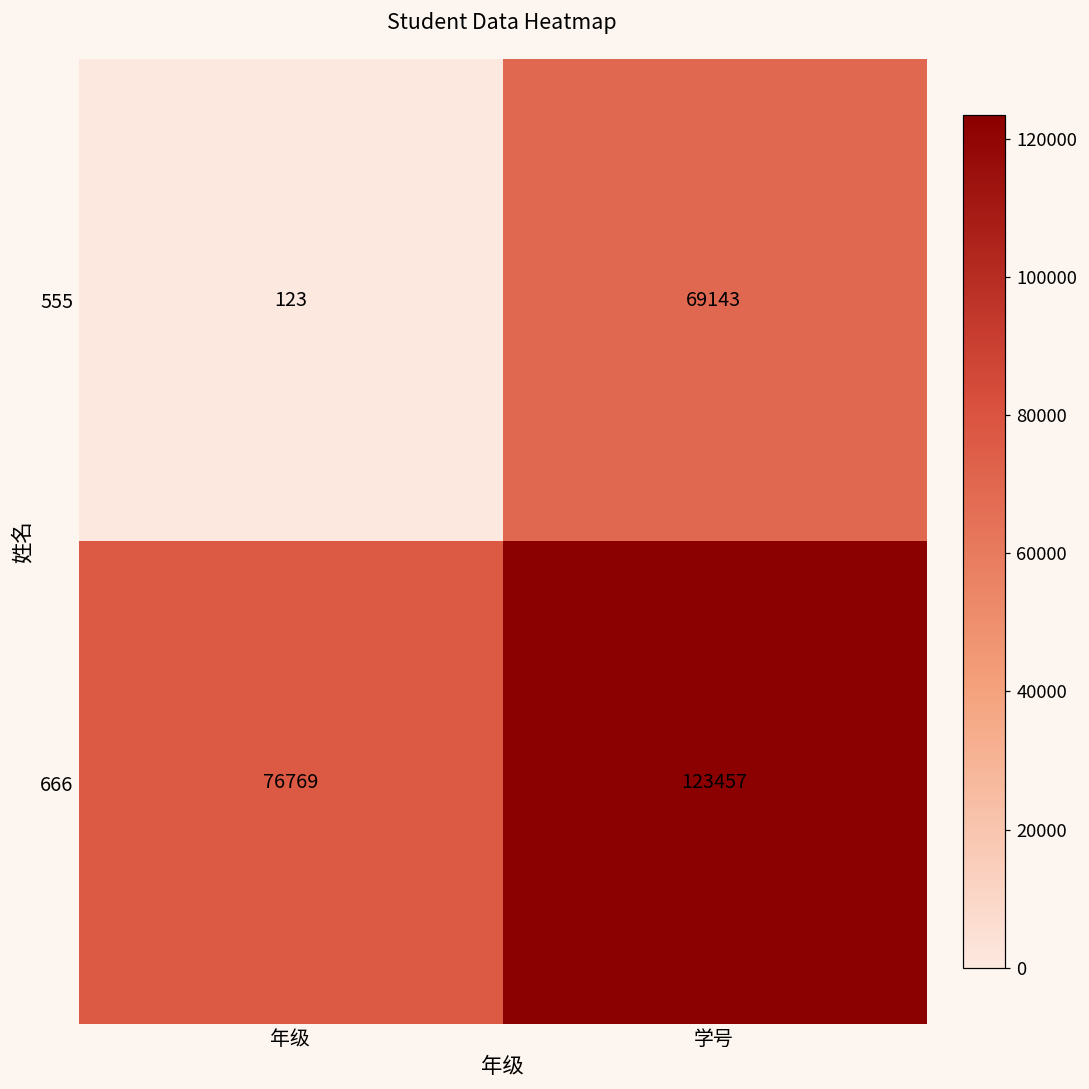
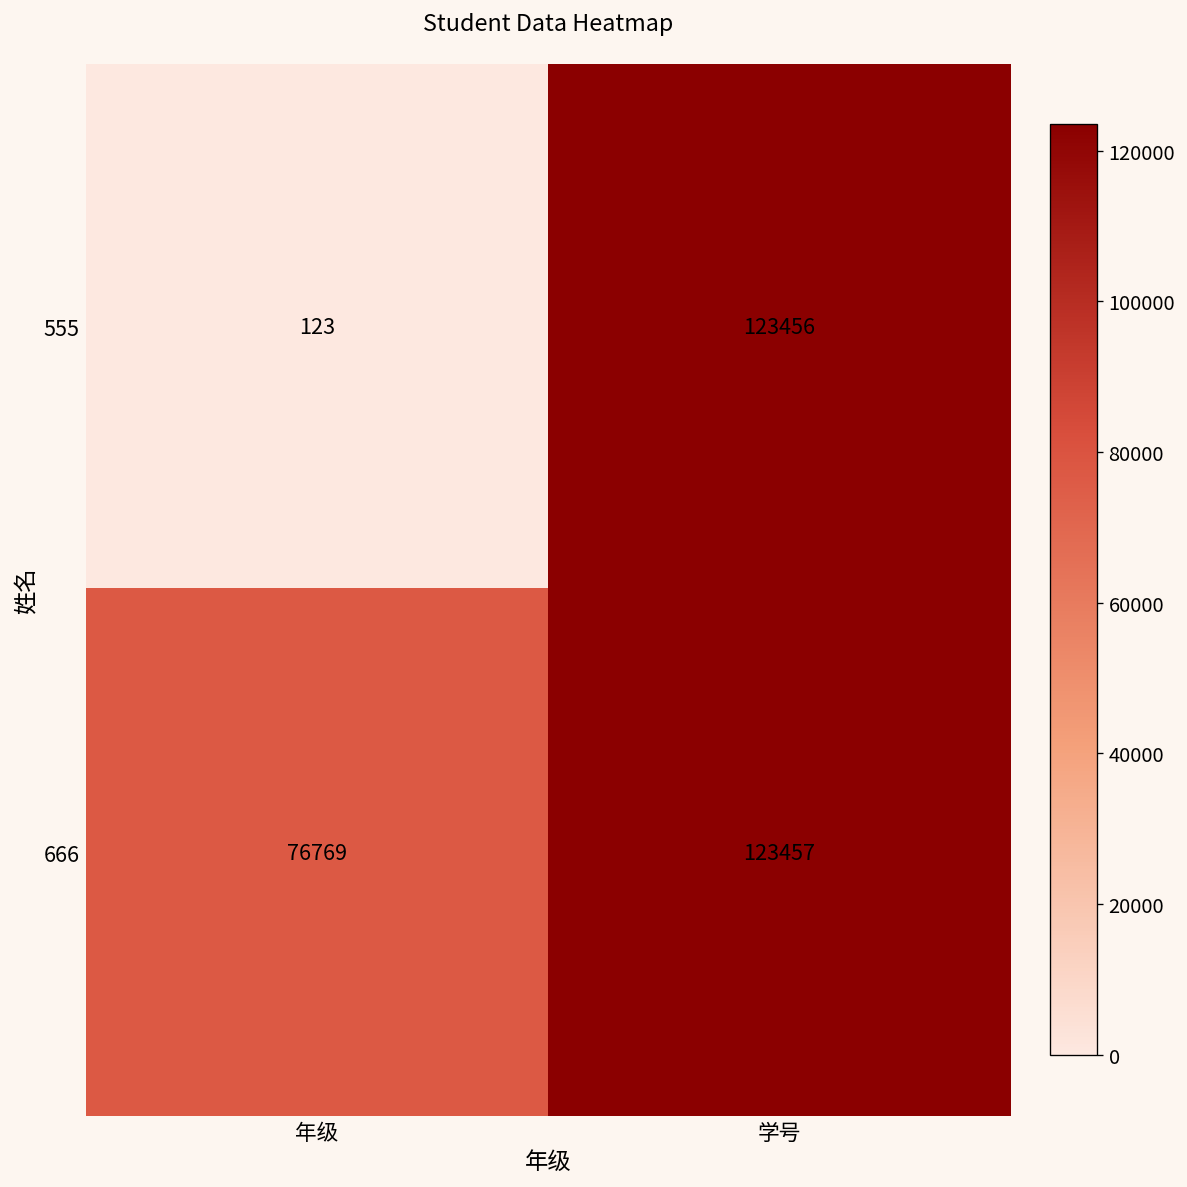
  {
    "555": {
      "年级": 123,
-     "学号": 69143
+     "学号": 123456
    },
    "666": {
      "年级": 76769,
      "学号": 123457
    }
  }
